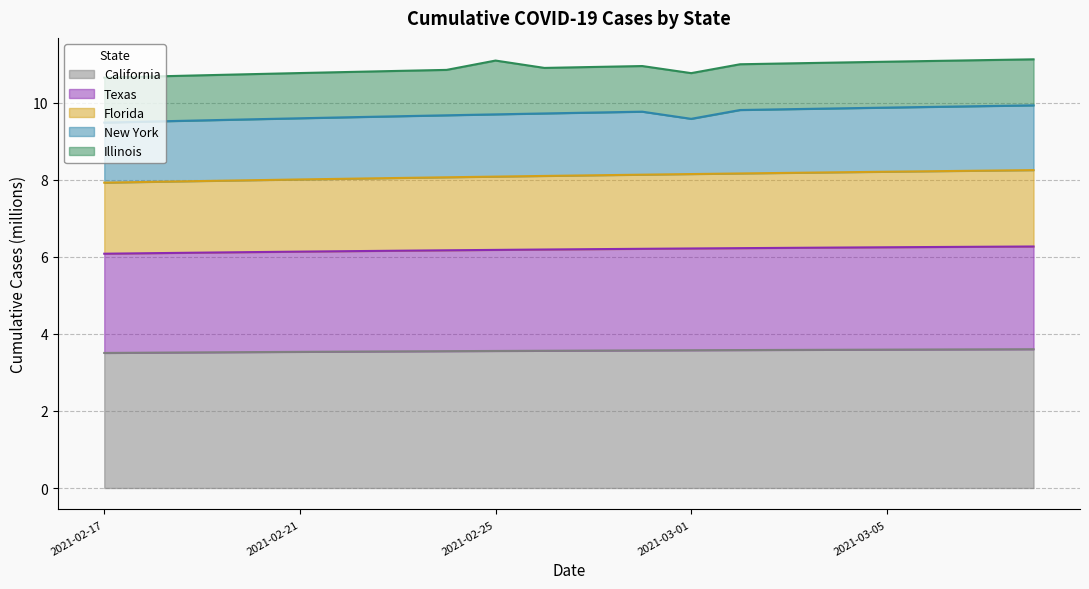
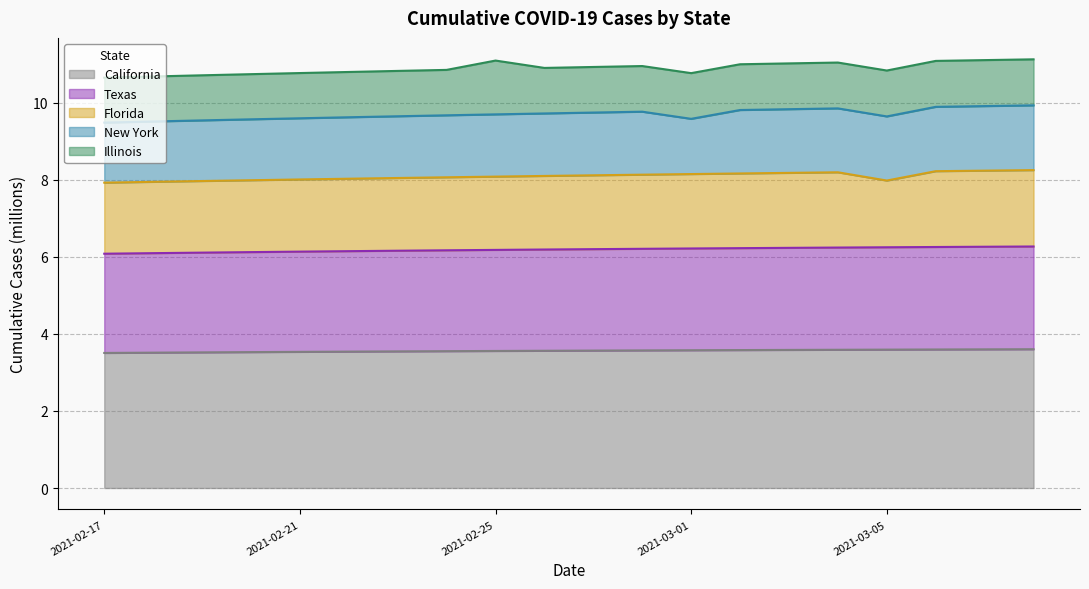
  {
    "California": {
      "2021-02-17": 3.5,
      "2021-02-21": 3.5,
      "2021-02-25": 3.6,
      "2021-03-01": 3.6,
      "2021-03-05": 3.6
    },
    "Texas": {
      "2021-02-17": 2.6,
      "2021-02-21": 2.6,
      "2021-02-25": 2.6,
      "2021-03-01": 2.6,
      "2021-03-05": 2.7
    },
    "Florida": {
      "2021-02-17": 1.8,
      "2021-02-21": 1.9,
      "2021-02-25": 1.9,
      "2021-03-01": 1.9,
-     "2021-03-05": 2.0
+     "2021-03-05": 1.7
    },
    "New York": {
      "2021-02-21": 1.6,
      "2021-02-25": 1.6,
      "2021-03-01": 1.4,
      "2021-03-05": 1.7
    },
    "Illinois": {
      "2021-02-21": 1.2,
      "2021-02-25": 1.4,
      "2021-03-01": 1.2,
      "2021-03-05": 1.2
    }
  }
